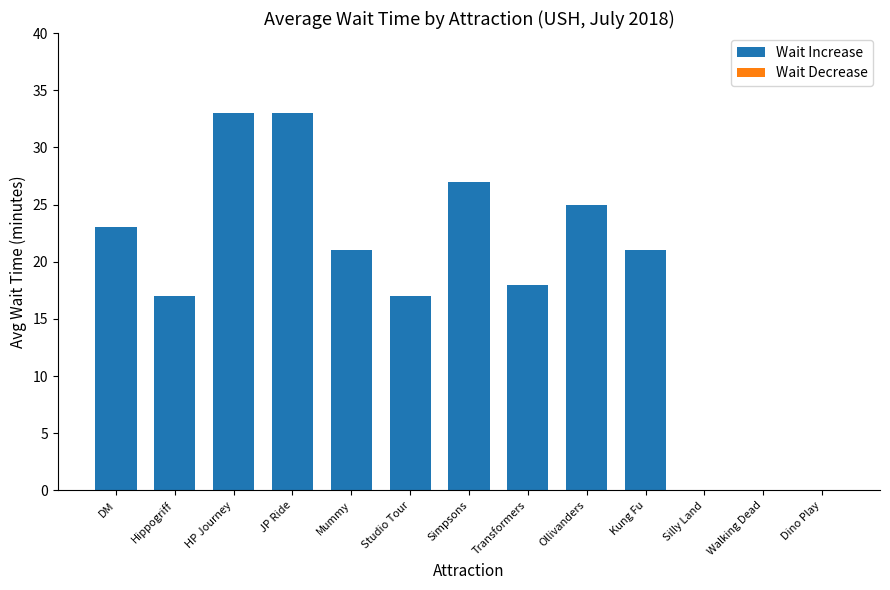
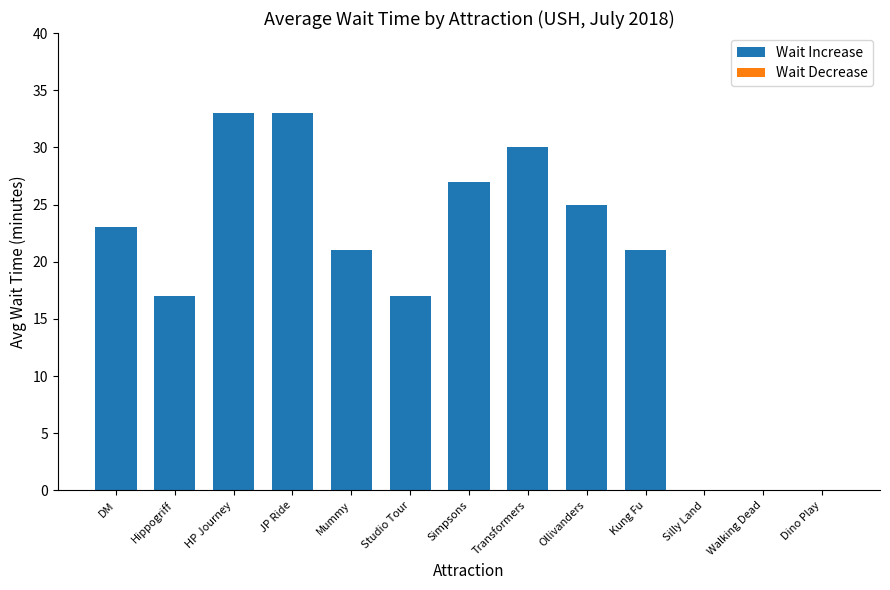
  {
    "Wait Increase": {
      "DM": 23,
      "Hippogriff": 17,
      "HP Journey": 33,
      "JP Ride": 33,
      "Mummy": 21,
      "Studio Tour": 17,
      "Simpsons": 27,
-     "Transformers": 18,
+     "Transformers": 30,
      "Ollivanders": 25,
      "Kung Fu": 21,
      "Silly Land": 0,
      "Walking Dead": 0,
      "Dino Play": 0
    },
    "Wait Decrease": {
      "DM": 0,
      "Hippogriff": 0,
      "HP Journey": 0,
      "JP Ride": 0,
      "Mummy": 0,
      "Studio Tour": 0,
      "Simpsons": 0,
      "Transformers": 0,
      "Ollivanders": 0,
      "Kung Fu": 0,
      "Silly Land": 0,
      "Walking Dead": 0,
      "Dino Play": 0
    }
  }
